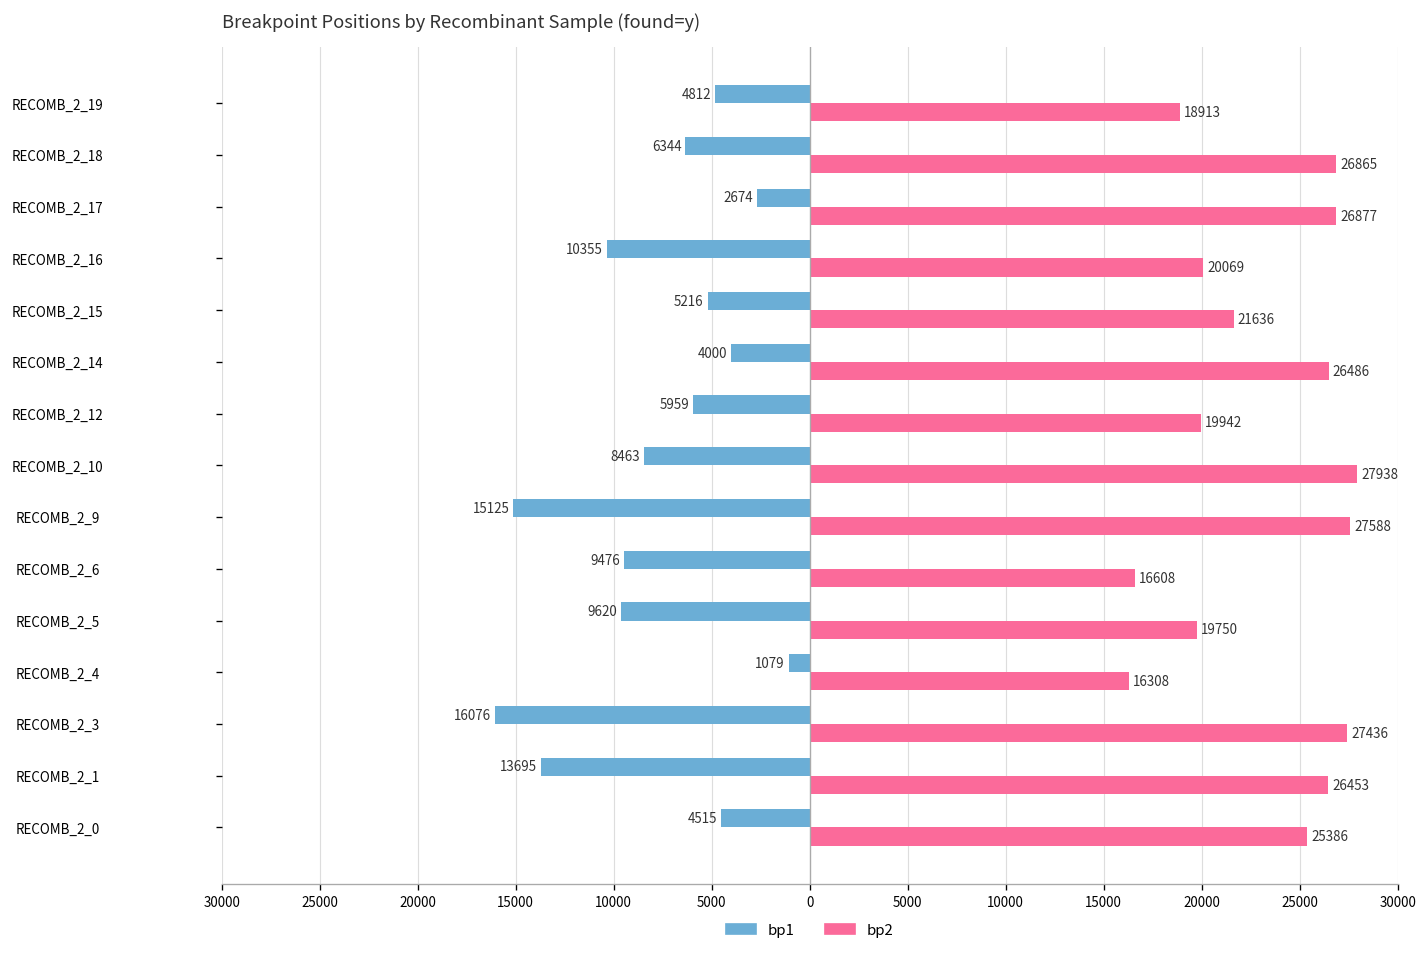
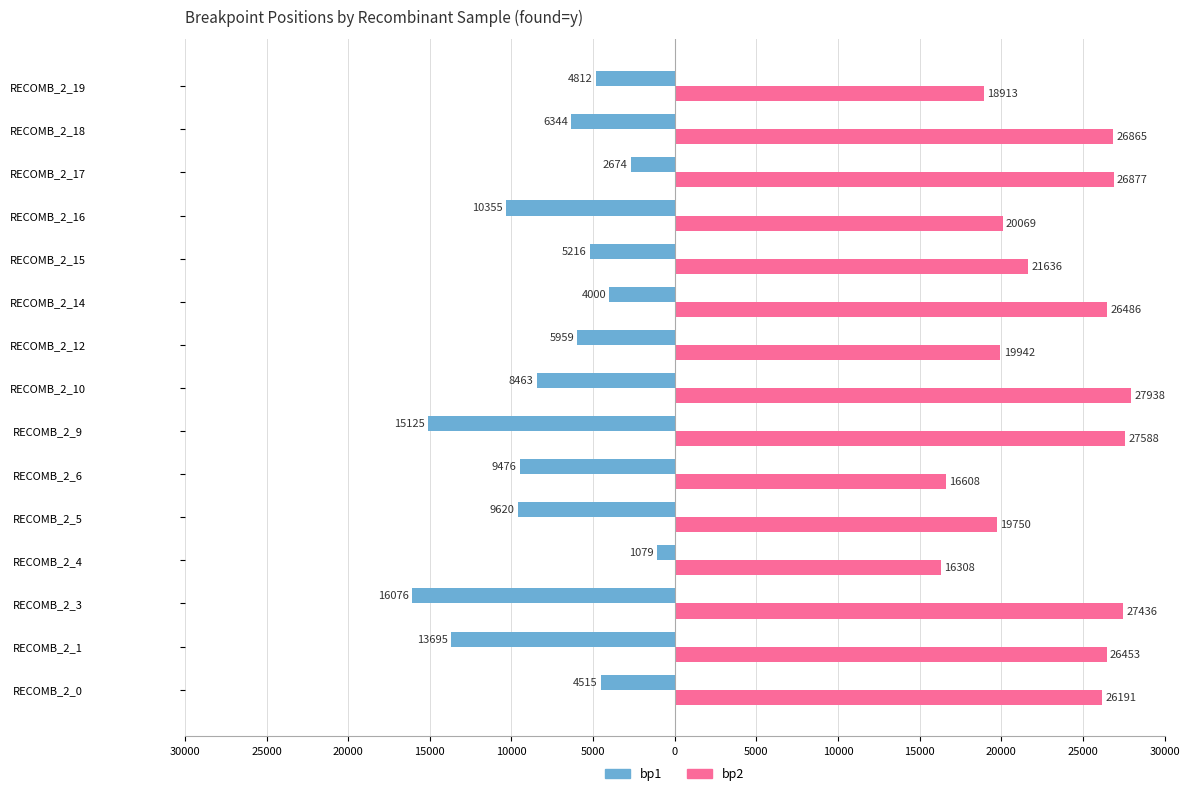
  {
    "bp2": {
      "RECOMB_2_19": 18913,
      "RECOMB_2_18": 26865,
      "RECOMB_2_17": 26877,
      "RECOMB_2_16": 20069,
      "RECOMB_2_15": 21636,
      "RECOMB_2_14": 26486,
      "RECOMB_2_12": 19942,
      "RECOMB_2_10": 27938,
      "RECOMB_2_9": 27588,
      "RECOMB_2_6": 16608,
      "RECOMB_2_5": 19750,
      "RECOMB_2_4": 16308,
      "RECOMB_2_3": 27436,
      "RECOMB_2_1": 26453,
-     "RECOMB_2_0": 25386
+     "RECOMB_2_0": 26191
    }
  }
